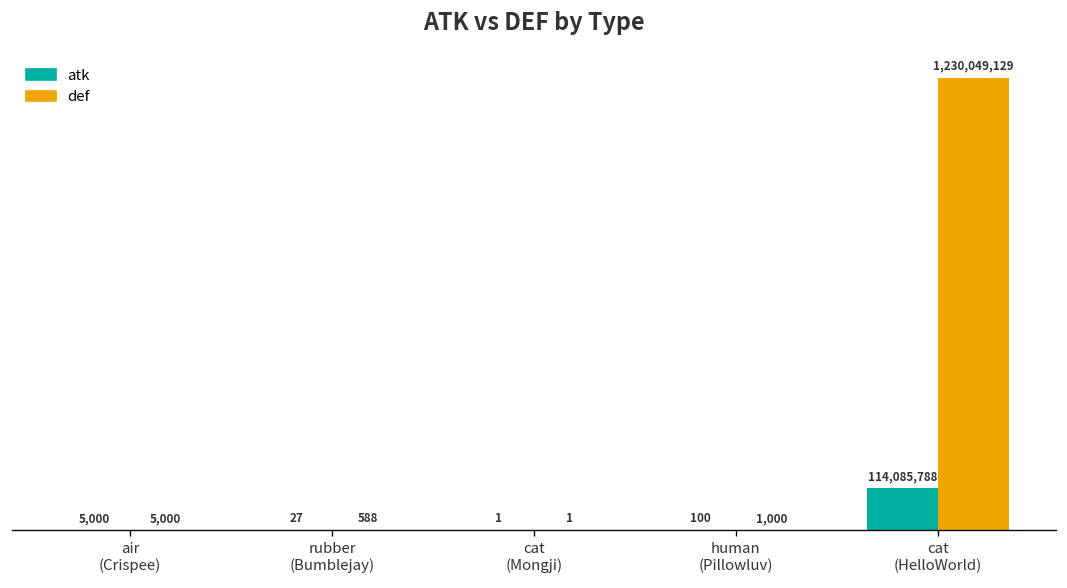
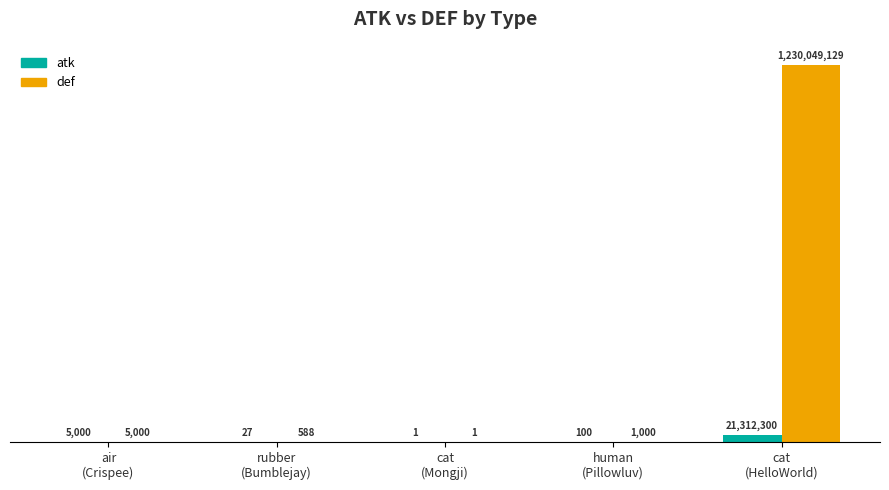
  {
    "atk": {
      "air (Crispee)": "5,000",
      "rubber (Bumblejay)": "27",
      "cat (Mongji)": "1",
      "human (Pillowluv)": "100",
-     "cat (HelloWorld)": "114,085,788"
+     "cat (HelloWorld)": "21,312,300"
    },
    "def": {
      "air (Crispee)": "5,000",
      "rubber (Bumblejay)": "588",
      "cat (Mongji)": "1",
      "human (Pillowluv)": "1,000",
      "cat (HelloWorld)": "1,230,049,129"
    }
  }
